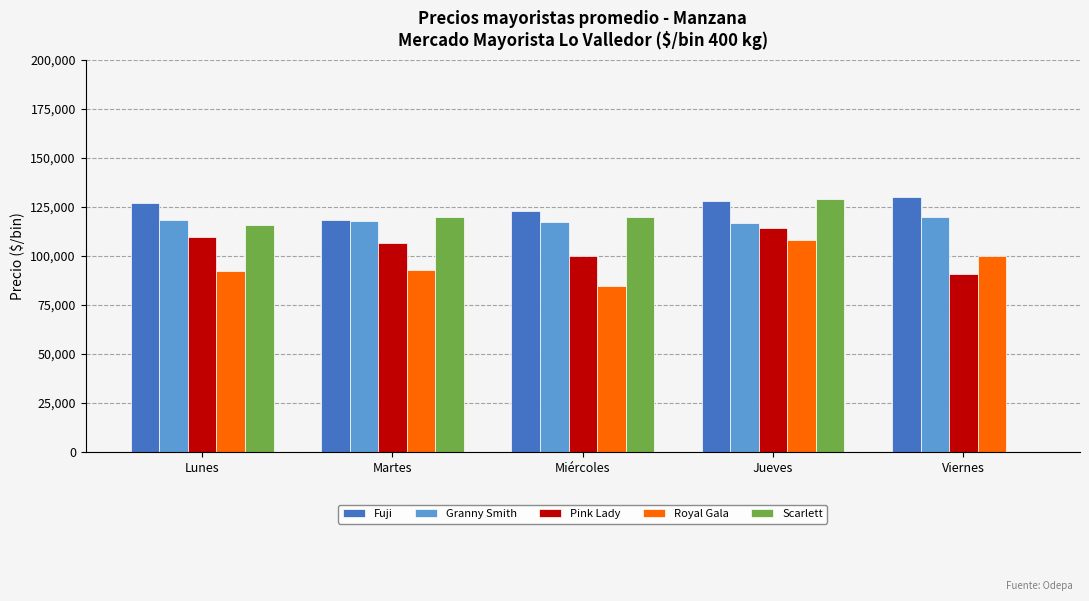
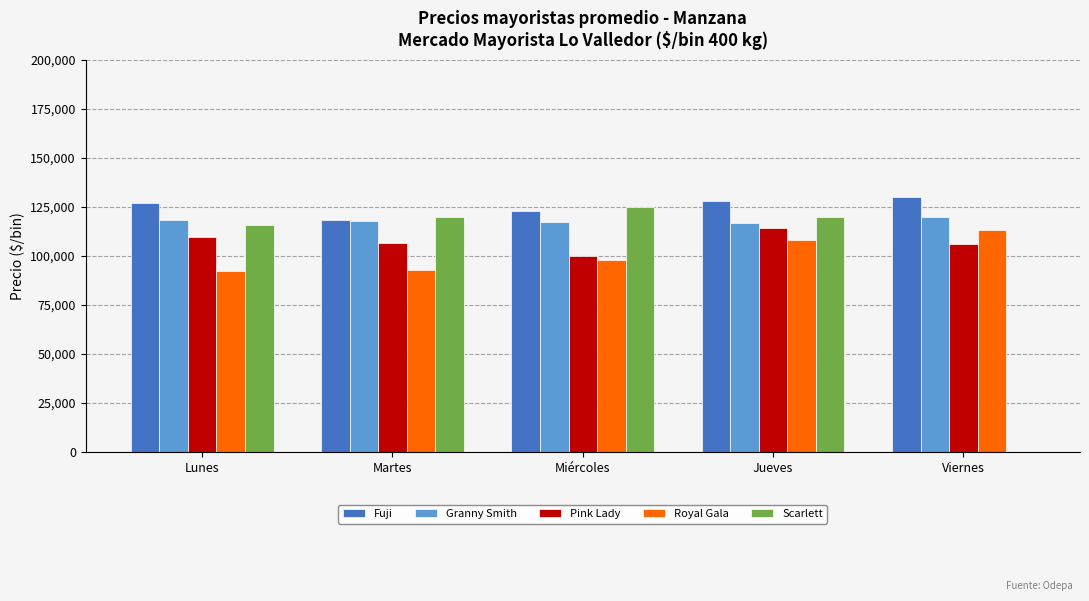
  {
    "Pink Lady": {
      "Lunes": "110,000",
      "Martes": "106,000",
      "Miércoles": "100,000",
      "Jueves": "114,000",
-     "Viernes": "91,000"
+     "Viernes": "106,000"
    },
    "Royal Gala": {
      "Lunes": "92,000",
      "Martes": "93,000",
-     "Miércoles": "85,000",
+     "Miércoles": "98,000",
      "Jueves": "108,000",
-     "Viernes": "100,000"
+     "Viernes": "113,000"
    },
    "Scarlett": {
      "Lunes": "116,000",
      "Martes": "120,000",
-     "Miércoles": "120,000",
-     "Jueves": "129,000",
+     "Miércoles": "125,000",
+     "Jueves": "120,000",
      "Viernes": "0"
    }
  }
